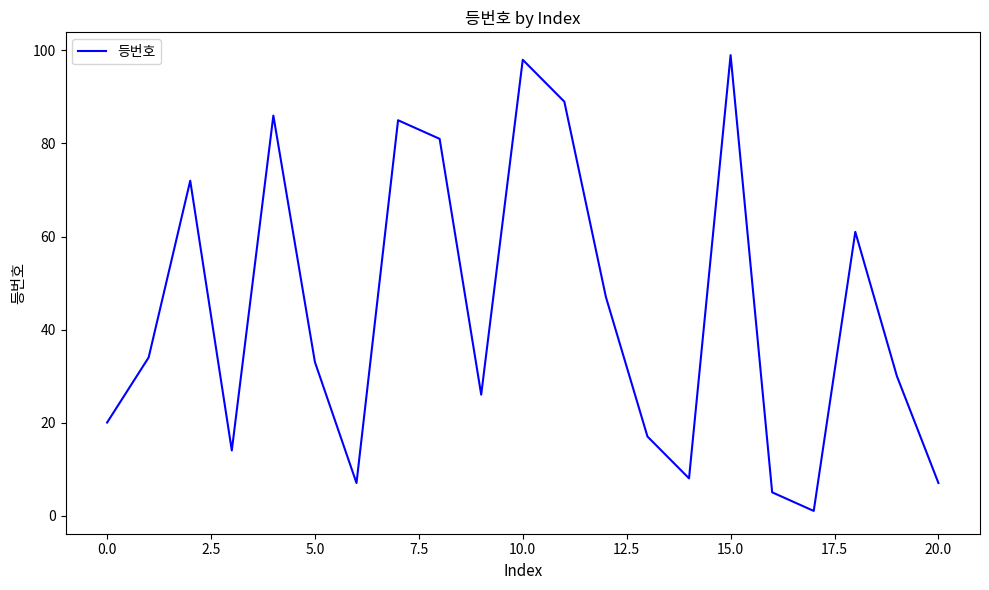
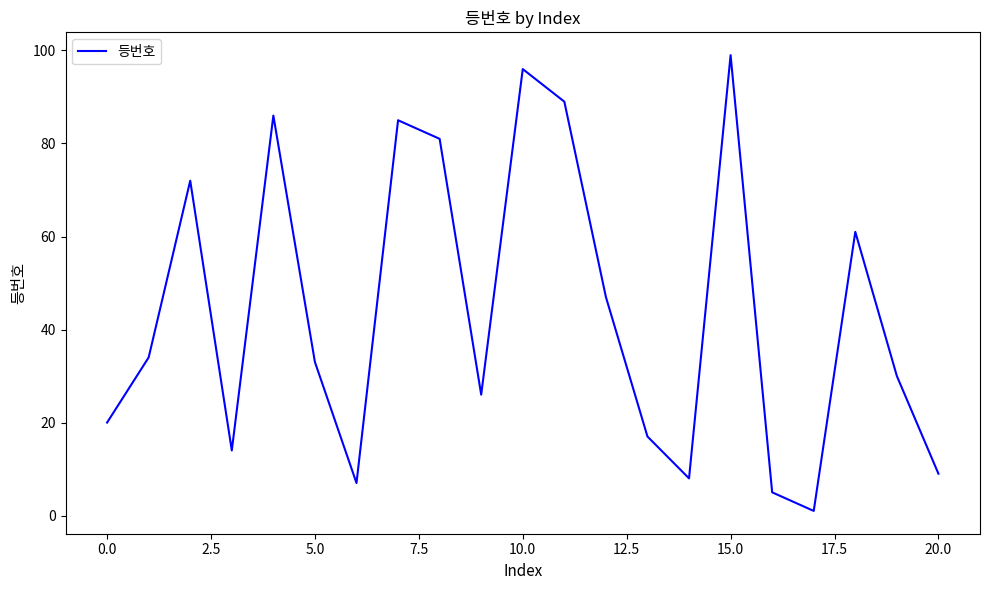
  {
    "0.0": 20,
    "5.0": 33,
-   "10.0": 98,
+   "10.0": 96,
    "15.0": 99,
-   "20.0": 7
+   "20.0": 9
  }
